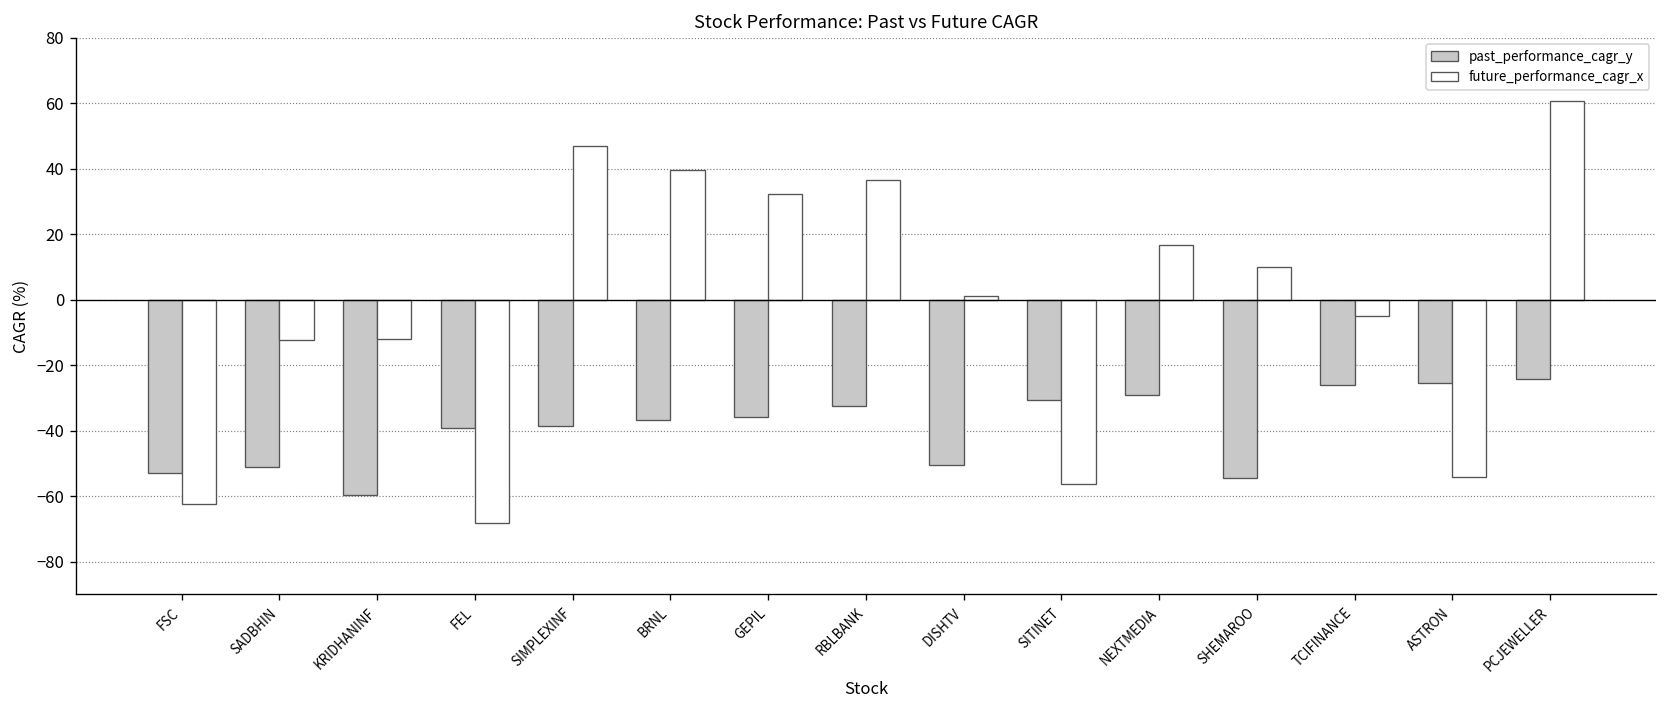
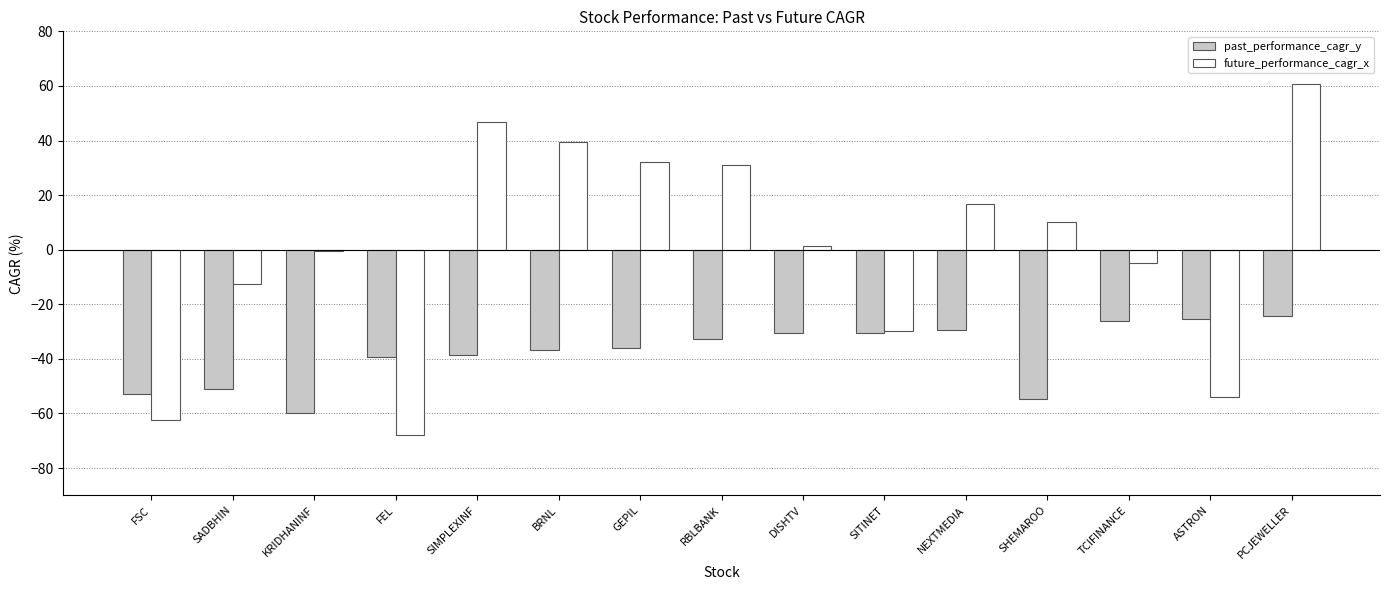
  {
    "past_performance_cagr_y": {
      "FSC": -53,
      "SADBHIN": -51,
      "KRIDHANINF": -60,
      "FEL": -39,
      "SIMPLEXINF": -39,
      "BRNL": -37,
      "GEPIL": -36,
      "RBLBANK": -33,
-     "DISHTV": -51,
+     "DISHTV": -31,
      "SITINET": -31,
      "NEXTMEDIA": -29,
      "SHEMAROO": -55,
      "TCIFINANCE": -26,
      "ASTRON": -26,
      "PCJEWELLER": -24
    },
    "future_performance_cagr_x": {
      "FSC": -62,
      "SADBHIN": -12,
-     "KRIDHANINF": -12,
+     "KRIDHANINF": -1,
      "FEL": -68,
      "SIMPLEXINF": 47,
      "BRNL": 40,
      "GEPIL": 32,
-     "RBLBANK": 36,
+     "RBLBANK": 31,
      "DISHTV": 1,
-     "SITINET": -56,
+     "SITINET": -30,
      "NEXTMEDIA": 17,
      "SHEMAROO": 10,
      "TCIFINANCE": -5,
      "ASTRON": -54,
      "PCJEWELLER": 61
    }
  }
